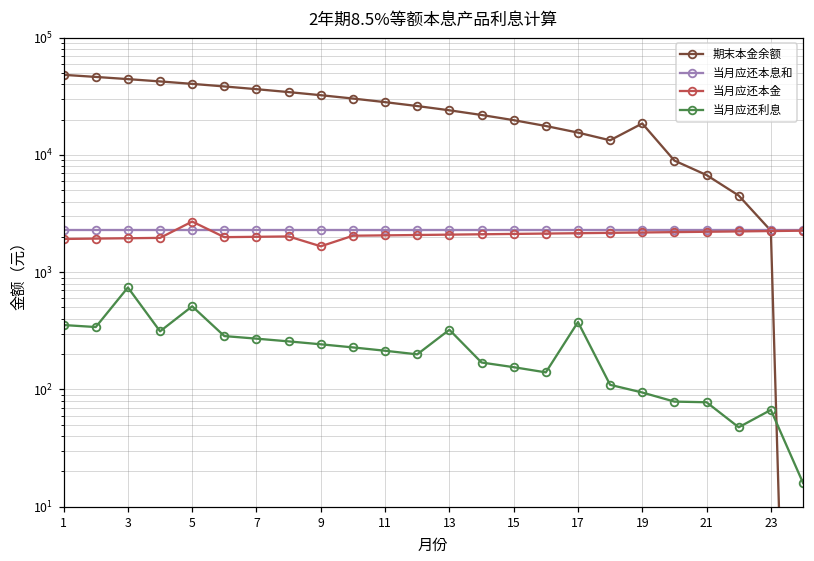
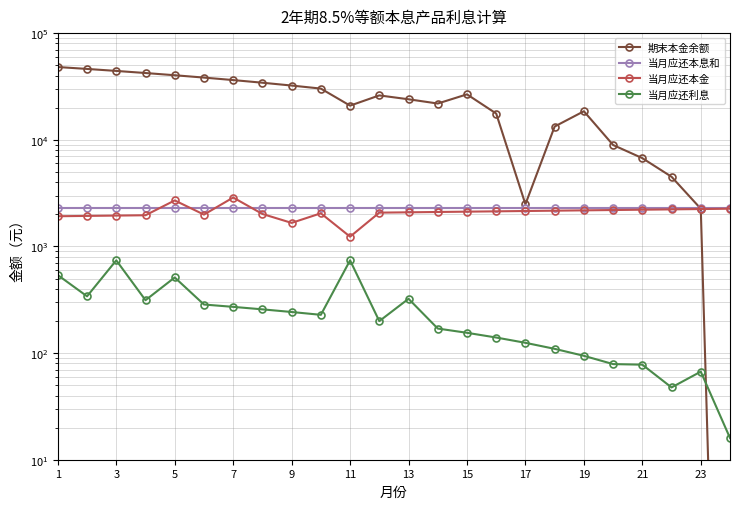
  {
    "期末本金余额": {
      "1": 50000,
      "3": 44000,
      "5": 40000,
      "7": 36000,
      "9": 32000,
-     "11": 28000,
+     "11": 21000,
      "13": 24000,
-     "15": 20000,
-     "17": 15000,
+     "15": 27000,
+     "17": 2500,
      "19": 19000,
      "21": 7000
    },
    "当月应还本息和": {
      "1": 2300,
      "3": 2300,
      "5": 2300,
      "7": 2300,
      "9": 2300,
      "11": 2300,
      "13": 2300,
      "15": 2300,
      "17": 2300
    },
    "当月应还本金": {
      "1": 1900,
      "3": 1900,
      "5": 2700,
-     "7": 2000,
+     "7": 2900,
      "9": 1700,
-     "11": 2100,
+     "11": 1200,
      "13": 2100,
      "15": 2100,
      "17": 2100
    },
    "当月应还利息": {
-     "1": 350,
+     "1": 500,
      "3": 700,
      "5": 500,
      "7": 270,
      "9": 240,
-     "11": 210,
+     "11": 700,
      "13": 320,
      "15": 150,
-     "17": 380,
+     "17": 120,
      "19": 90,
      "21": 80,
      "23": 70
    }
  }
